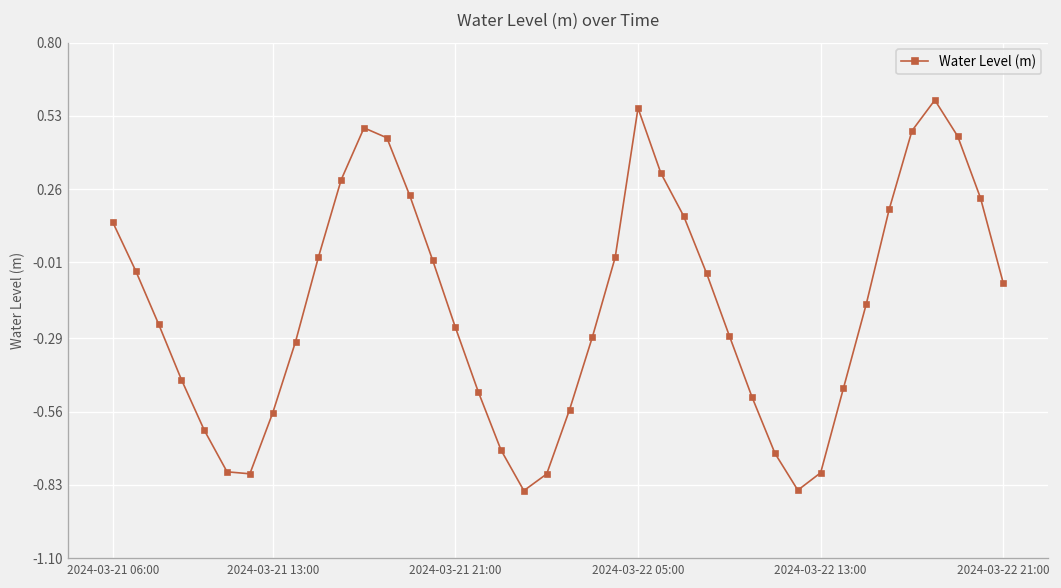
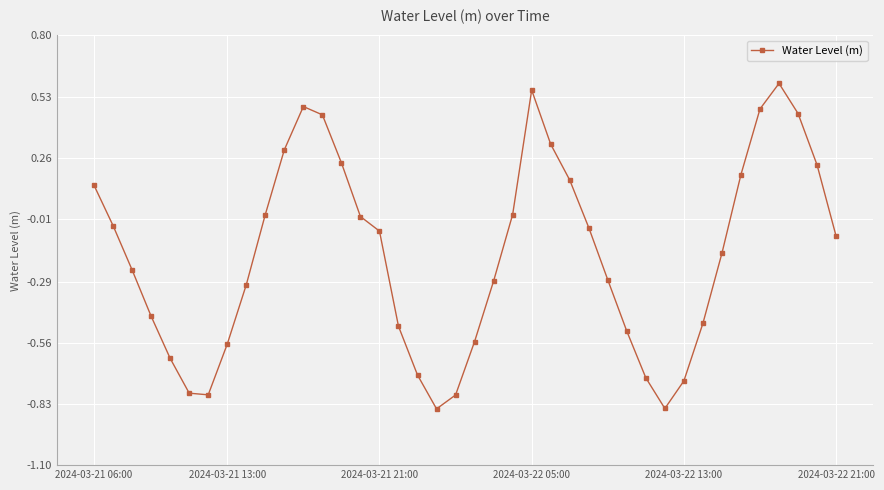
  {
    "2024-03-21 06:00": 0.14,
    "2024-03-21 13:00": -0.56,
-   "2024-03-21 21:00": -0.25,
+   "2024-03-21 21:00": -0.07,
    "2024-03-22 05:00": 0.56,
-   "2024-03-22 13:00": -0.79,
+   "2024-03-22 13:00": -0.73,
    "2024-03-22 21:00": -0.09
  }
